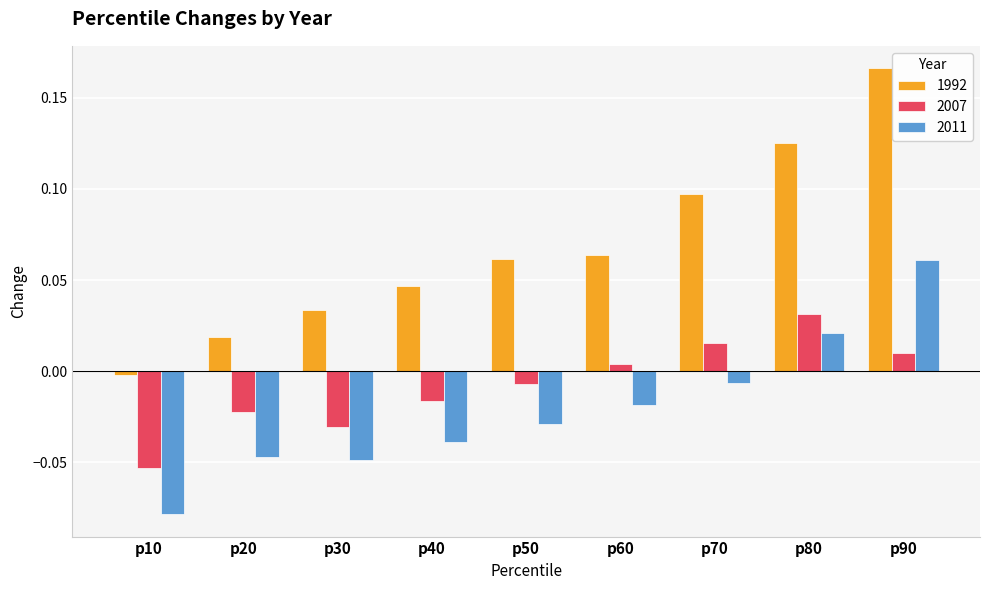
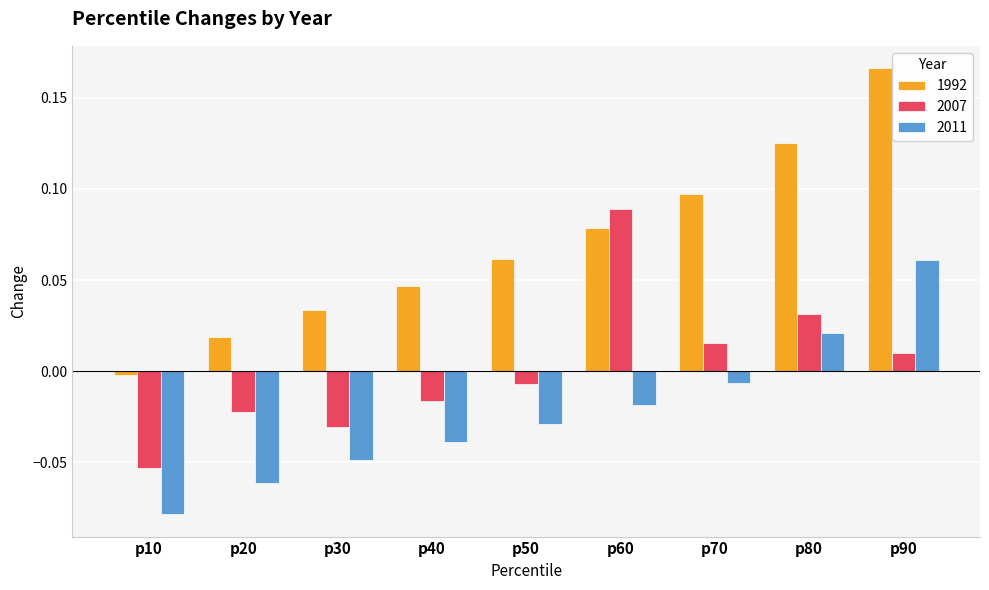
  {
    "1992": {
      "p10": -0.002,
      "p20": 0.019,
      "p30": 0.034,
      "p40": 0.047,
      "p50": 0.062,
-     "p60": 0.064,
+     "p60": 0.079,
      "p70": 0.097,
      "p80": 0.125,
      "p90": 0.166
    },
    "2007": {
      "p10": -0.053,
      "p20": -0.023,
      "p30": -0.030,
      "p40": -0.016,
      "p50": -0.007,
-     "p60": 0.004,
+     "p60": 0.089,
      "p70": 0.016,
      "p80": 0.031,
      "p90": 0.010
    },
    "2011": {
      "p10": -0.078,
-     "p20": -0.047,
+     "p20": -0.061,
      "p30": -0.049,
      "p40": -0.039,
      "p50": -0.029,
      "p60": -0.019,
      "p70": -0.006,
      "p80": 0.021,
      "p90": 0.061
    }
  }
